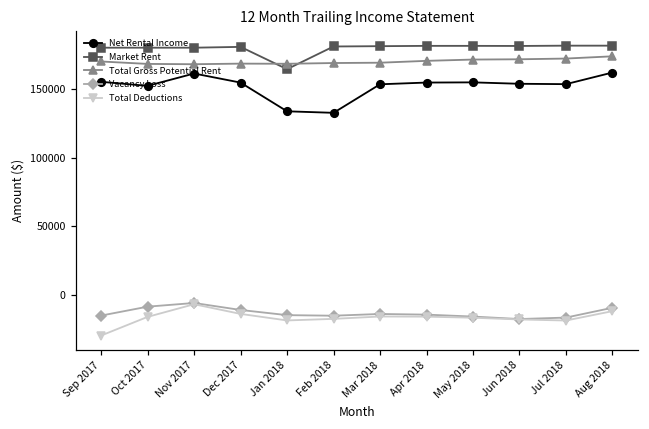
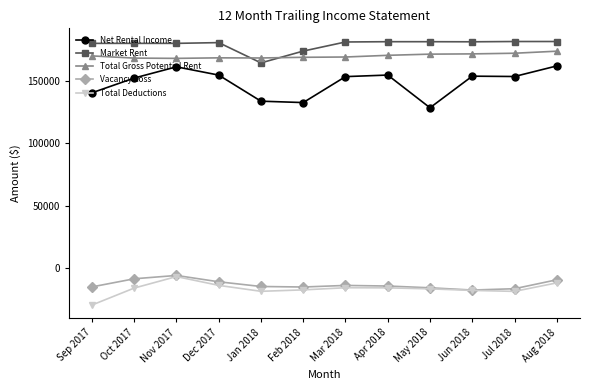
  {
    "Net Rental Income": {
-     "Sep 2017": 155000,
+     "Sep 2017": 141000,
      "Oct 2017": 152000,
      "Nov 2017": 161000,
      "Dec 2017": 155000,
      "Jan 2018": 134000,
      "Feb 2018": 133000,
      "Mar 2018": 154000,
      "Apr 2018": 155000,
-     "May 2018": 155000,
+     "May 2018": 129000,
      "Jun 2018": 154000,
      "Jul 2018": 154000,
      "Aug 2018": 162000
    },
    "Market Rent": {
      "Sep 2017": 180000,
      "Oct 2017": 180000,
      "Nov 2017": 180000,
      "Dec 2017": 181000,
      "Jan 2018": 165000,
-     "Feb 2018": 181000,
+     "Feb 2018": 174000,
      "Mar 2018": 181000,
      "Apr 2018": 182000,
      "May 2018": 182000,
      "Jun 2018": 181000,
      "Jul 2018": 182000,
      "Aug 2018": 182000
    }
  }
